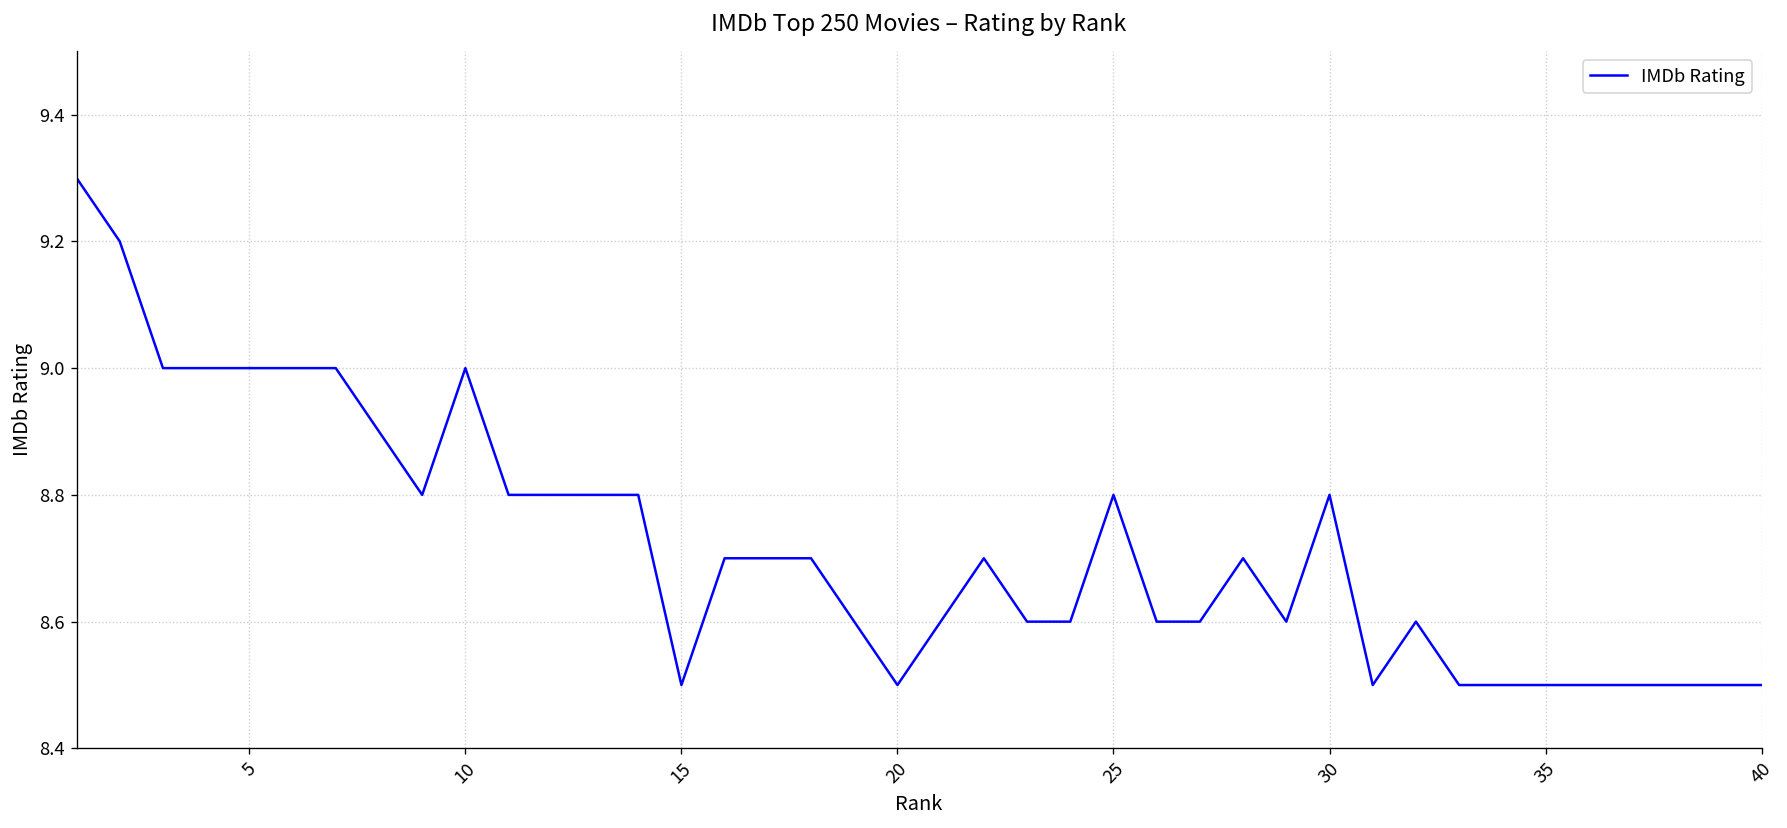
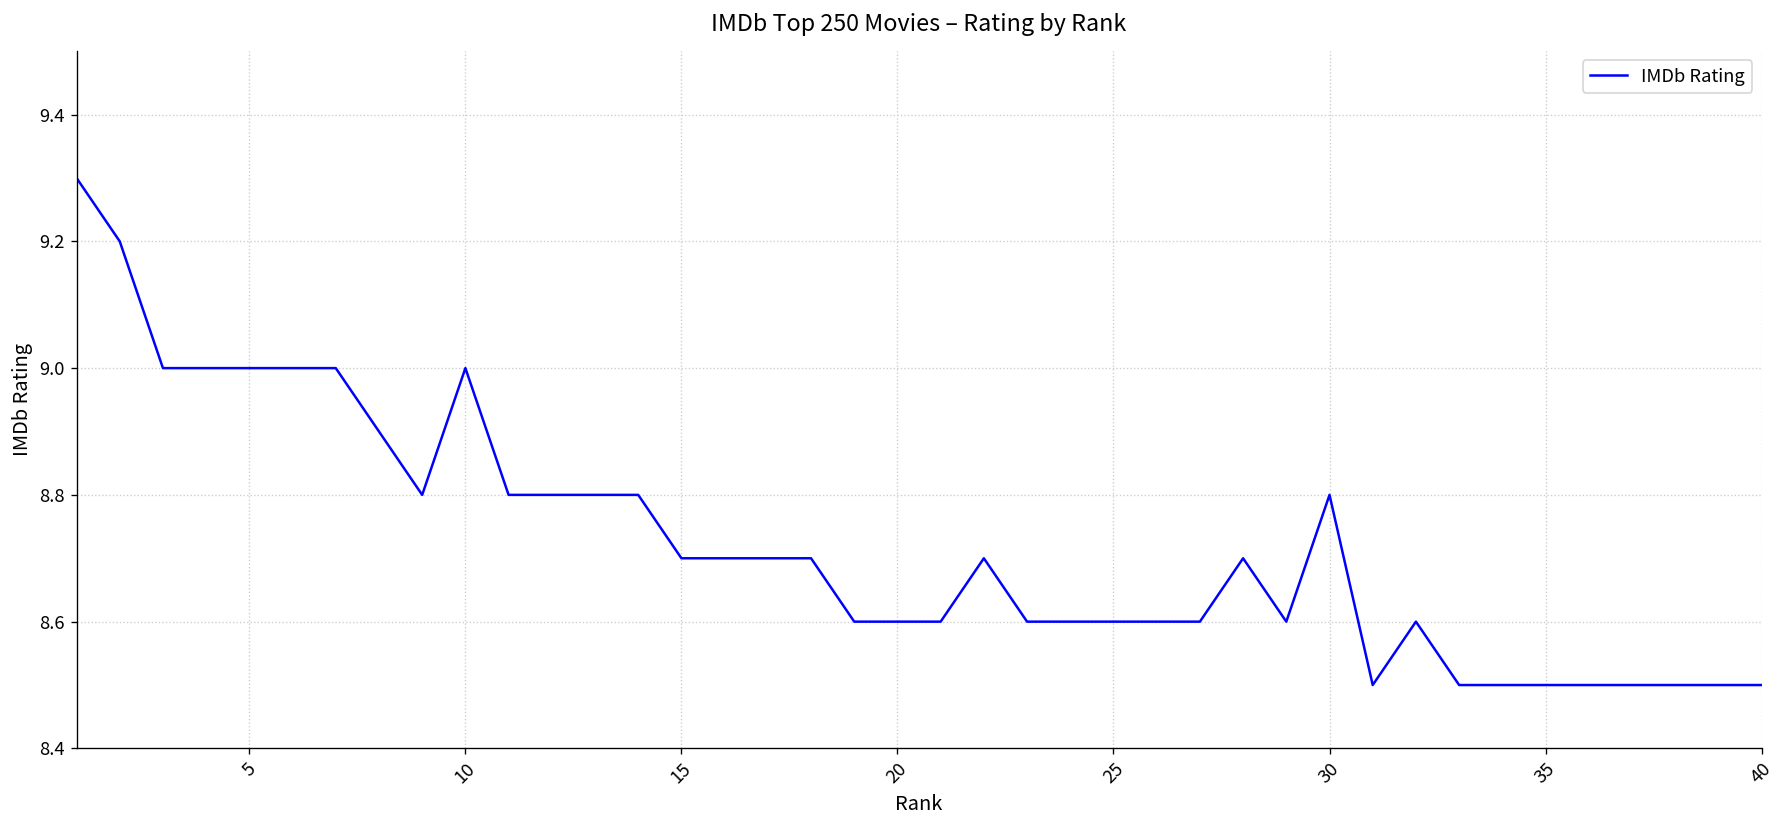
  {
    "5": 9.0,
    "10": 9.0,
-   "15": 8.5,
-   "20": 8.5,
-   "25": 8.8,
+   "15": 8.7,
+   "20": 8.6,
+   "25": 8.6,
    "30": 8.8,
    "35": 8.5,
    "40": 8.5
  }
